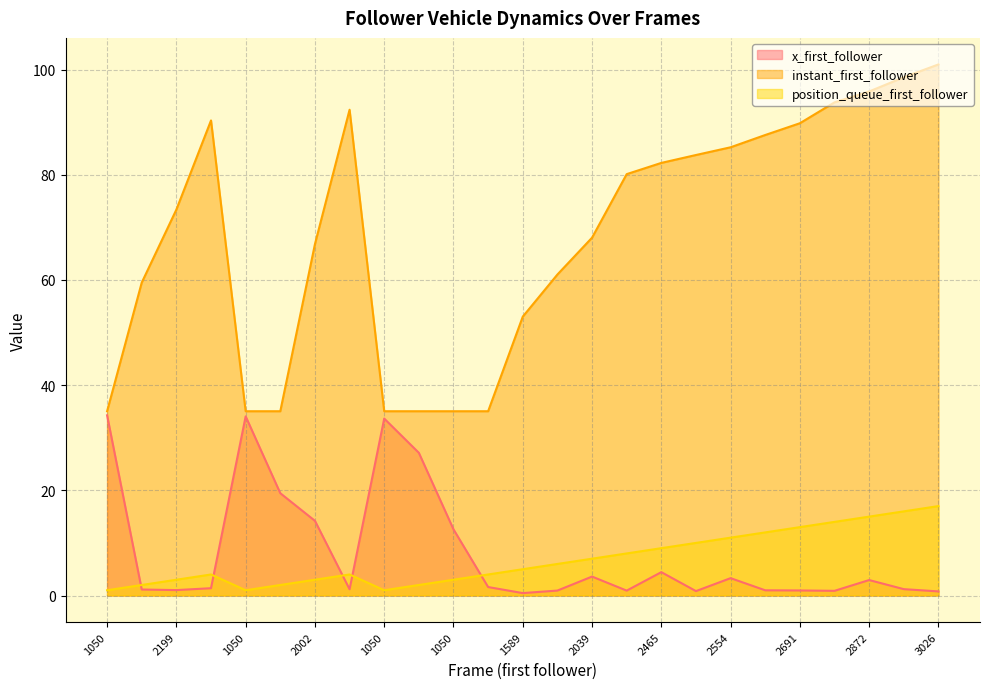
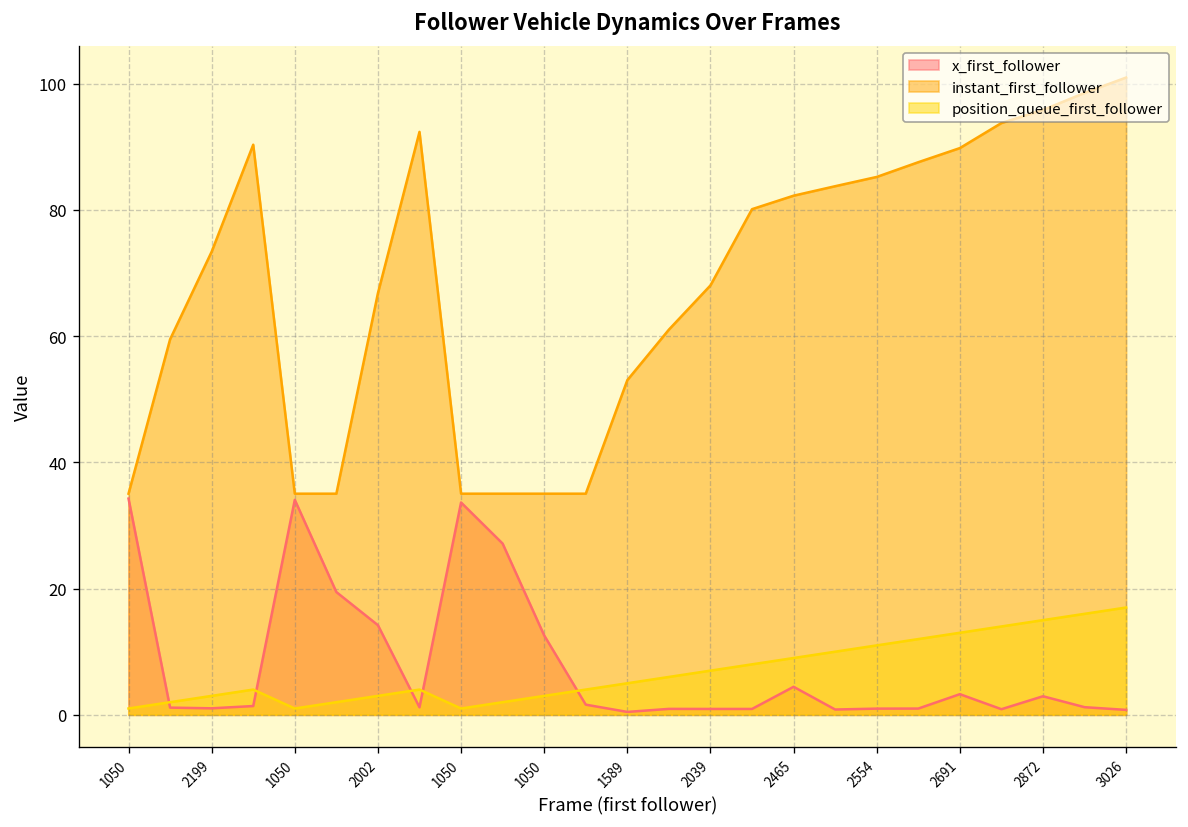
  {
    "x_first_follower": {
      "2199": 1,
      "2002": 14,
      "1589": 0,
-     "2039": 4,
+     "2039": 1,
      "2465": 4,
-     "2554": 3,
-     "2691": 1,
+     "2554": 1,
+     "2691": 3,
      "2872": 3,
      "3026": 1
    }
  }
